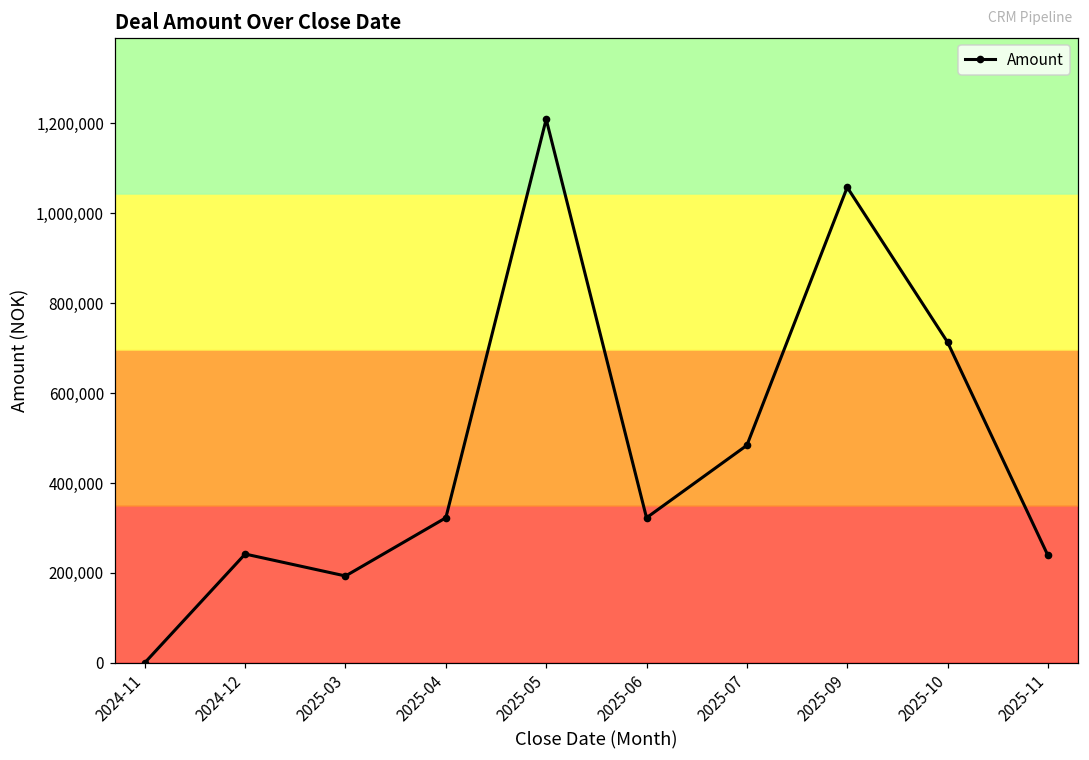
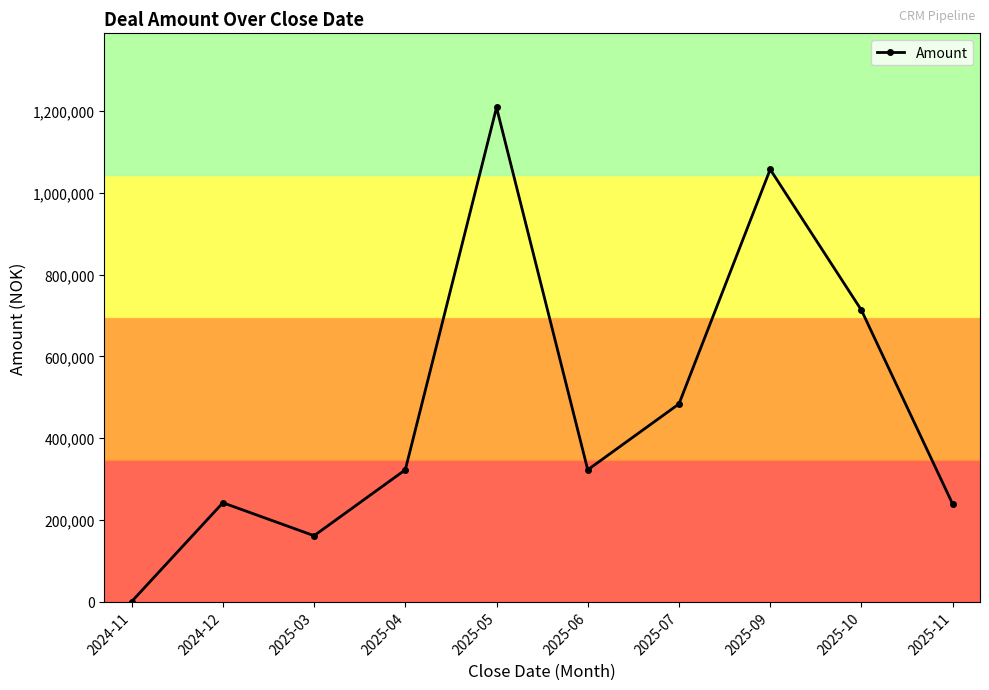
  {
    "2024-11": "0",
    "2024-12": "240,000",
-   "2025-03": "190,000",
+   "2025-03": "160,000",
    "2025-04": "320,000",
    "2025-05": "1,210,000",
    "2025-06": "320,000",
    "2025-07": "480,000",
    "2025-09": "1,060,000",
    "2025-10": "710,000",
    "2025-11": "240,000"
  }
